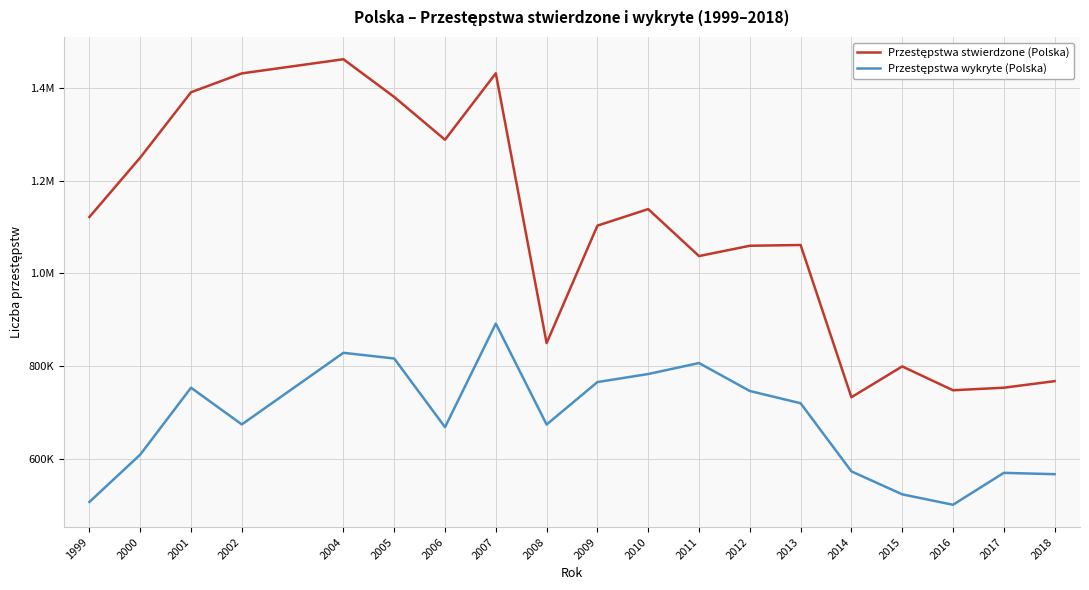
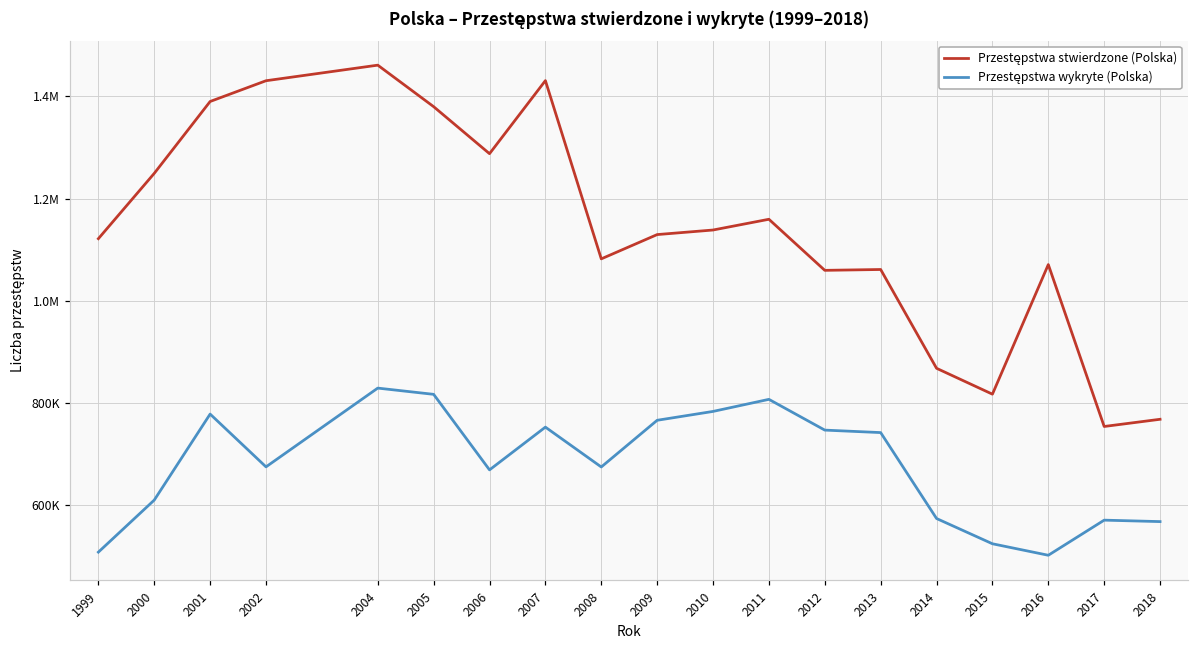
  {
    "Przestępstwa stwierdzone (Polska)": {
      "1999": 1120000,
      "2000": 1250000,
      "2001": 1390000,
      "2002": 1430000,
      "2004": 1460000,
      "2005": 1380000,
      "2006": 1290000,
      "2007": 1430000,
-     "2008": 850000,
-     "2009": 1100000,
+     "2008": 1080000,
+     "2009": 1130000,
      "2010": 1140000,
-     "2011": 1040000,
+     "2011": 1160000,
      "2012": 1060000,
      "2013": 1060000,
-     "2014": 730000,
-     "2015": 800000,
-     "2016": 750000,
+     "2014": 870000,
+     "2015": 820000,
+     "2016": 1070000,
      "2017": 750000,
      "2018": 770000
    },
    "Przestępstwa wykryte (Polska)": {
      "1999": 510000,
      "2000": 610000,
-     "2001": 750000,
+     "2001": 780000,
      "2002": 670000,
      "2004": 830000,
      "2005": 820000,
      "2006": 670000,
-     "2007": 890000,
+     "2007": 750000,
      "2008": 670000,
      "2009": 770000,
      "2010": 780000,
      "2011": 810000,
      "2012": 750000,
-     "2013": 720000,
+     "2013": 740000,
      "2014": 570000,
      "2015": 520000,
      "2016": 500000,
      "2017": 570000,
      "2018": 570000
    }
  }
